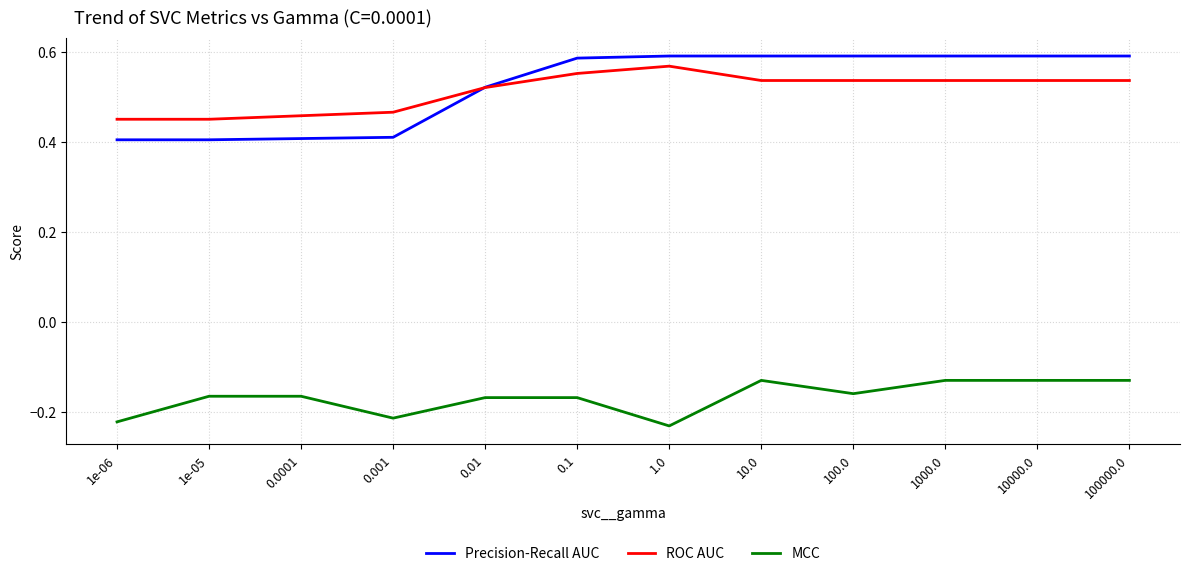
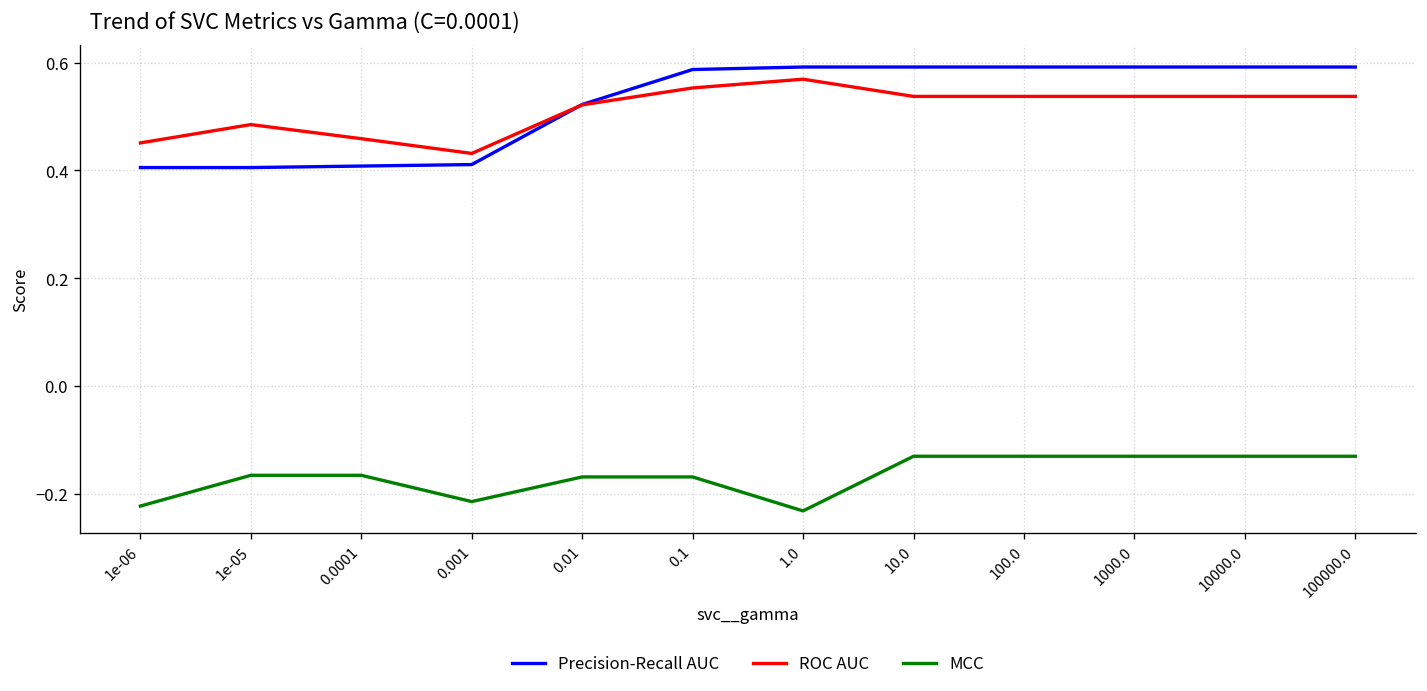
  {
    "Precision-Recall AUC": {
      "1e-06": 0.41,
      "1e-05": 0.41,
      "0.0001": 0.41,
      "0.001": 0.41,
      "0.1": 0.59,
      "1.0": 0.59,
      "10.0": 0.59,
      "100.0": 0.59,
      "1000.0": 0.59,
      "10000.0": 0.59,
      "100000.0": 0.59
    },
    "ROC AUC": {
      "1e-06": 0.45,
-     "1e-05": 0.45,
+     "1e-05": 0.48,
      "0.0001": 0.46,
-     "0.001": 0.47,
+     "0.001": 0.43,
      "0.1": 0.55,
      "1.0": 0.57,
      "10.0": 0.54,
      "100.0": 0.54,
      "1000.0": 0.54,
      "10000.0": 0.54,
      "100000.0": 0.54
    },
    "MCC": {
      "1e-06": -0.22,
      "1e-05": -0.17,
      "0.0001": -0.17,
      "0.001": -0.21,
      "0.01": -0.17,
      "0.1": -0.17,
      "1.0": -0.23,
      "10.0": -0.13,
-     "100.0": -0.16,
+     "100.0": -0.13,
      "1000.0": -0.13,
      "10000.0": -0.13,
      "100000.0": -0.13
    }
  }
